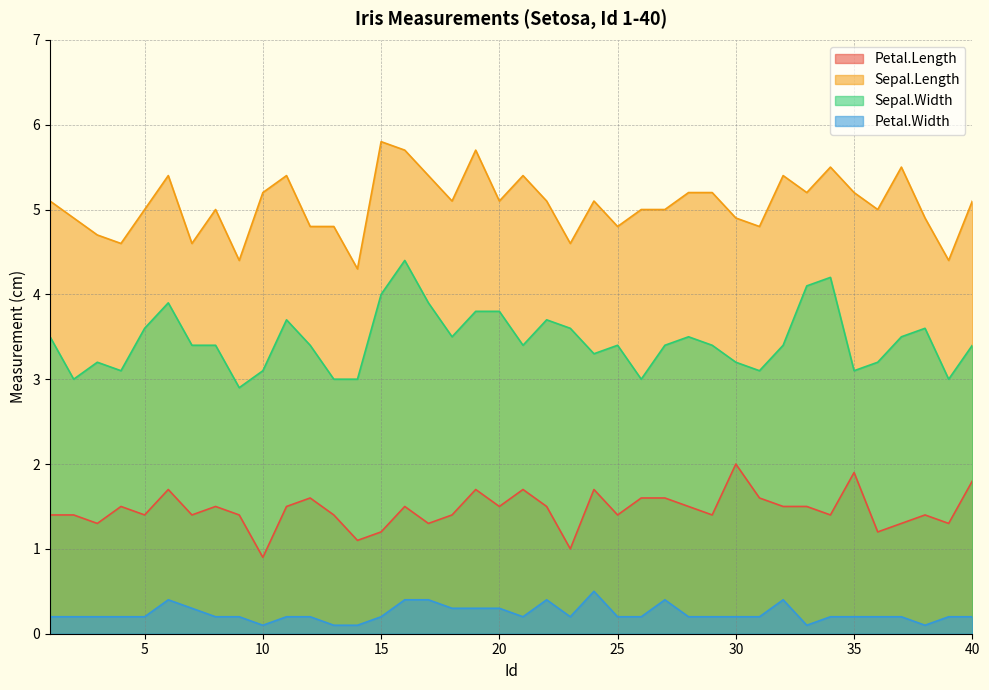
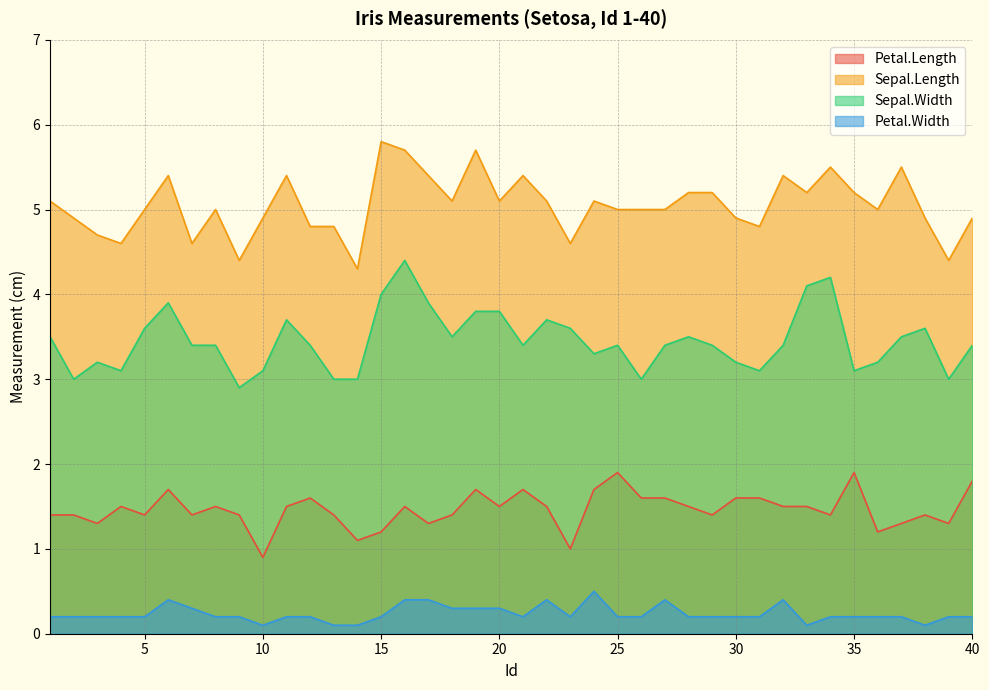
  {
    "Petal.Length": {
      "5": 1.4,
      "10": 0.9,
      "15": 1.2,
      "20": 1.5,
-     "25": 1.4,
-     "30": 2.0,
+     "25": 1.9,
+     "30": 1.6,
      "35": 1.9,
      "40": 1.8
    },
    "Sepal.Length": {
      "5": 5.0,
-     "10": 5.2,
+     "10": 4.9,
      "15": 5.8,
      "20": 5.1,
-     "25": 4.8,
+     "25": 5.0,
      "30": 4.9,
      "35": 5.2,
-     "40": 5.1
+     "40": 4.9
    },
    "Sepal.Width": {
      "5": 3.6,
      "10": 3.1,
      "15": 4.0,
      "20": 3.8,
      "25": 3.4,
      "30": 3.2,
      "35": 3.1,
      "40": 3.4
    },
    "Petal.Width": {
      "5": 0.2,
      "10": 0.1,
      "15": 0.2,
      "20": 0.3,
      "25": 0.2,
      "30": 0.2,
      "35": 0.2,
      "40": 0.2
    }
  }
